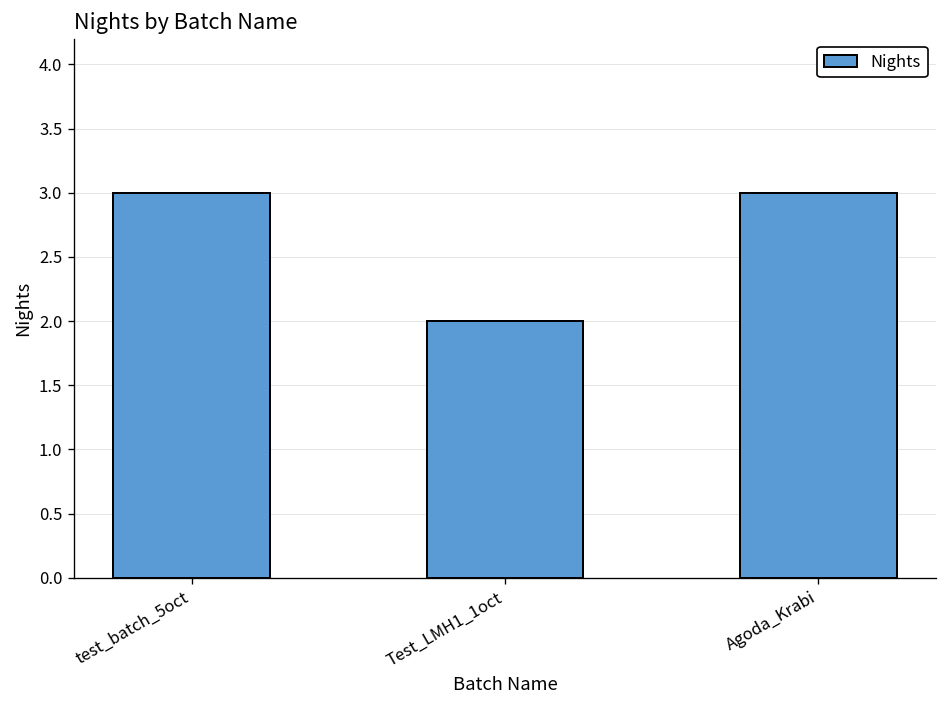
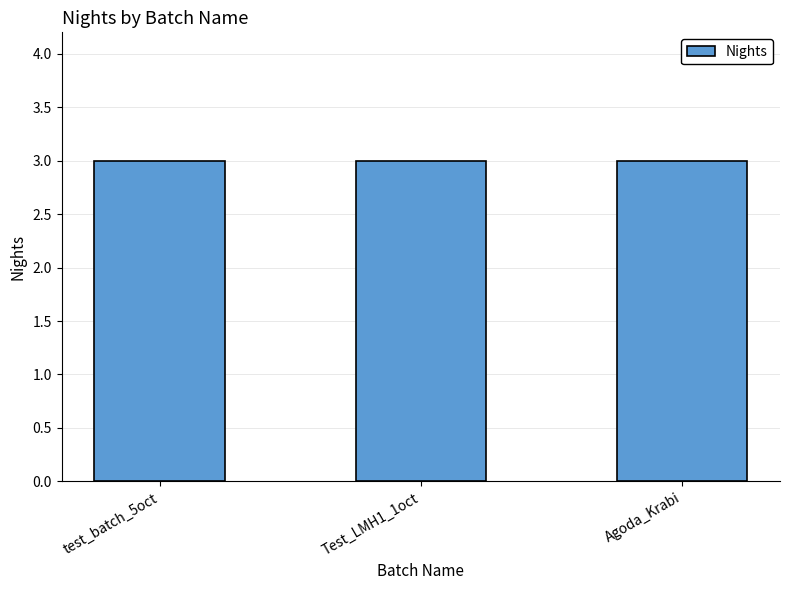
  {
    "test_batch_5oct": 3,
-   "Test_LMH1_1oct": 2,
+   "Test_LMH1_1oct": 3,
    "Agoda_Krabi": 3
  }
